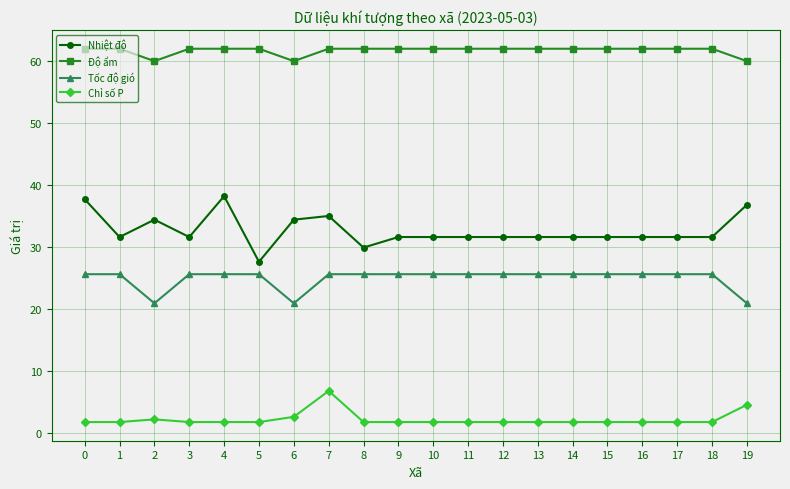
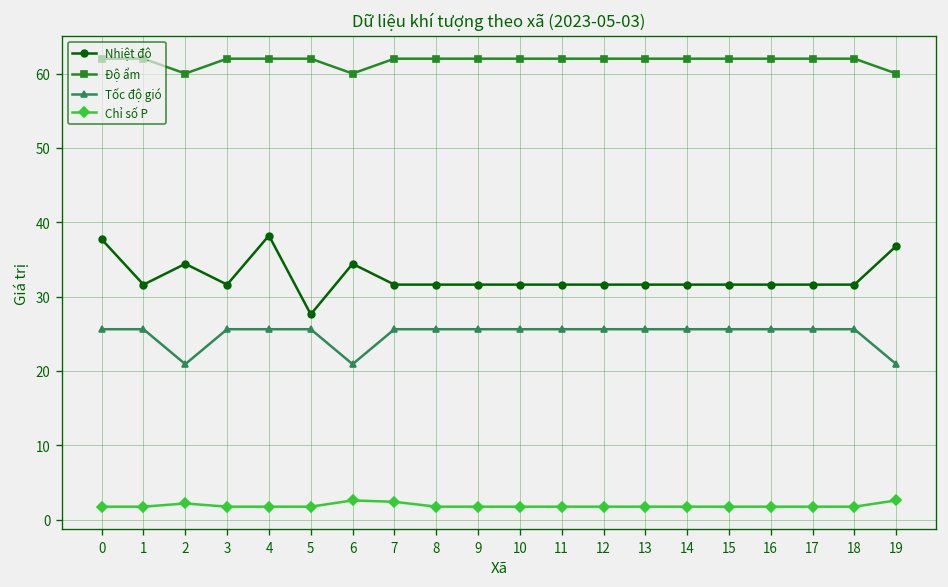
  {
    "Nhiệt độ": {
      "0": 38,
      "1": 32,
      "2": 34,
      "3": 32,
      "4": 38,
      "5": 28,
      "6": 34,
-     "7": 35,
-     "8": 30,
+     "7": 32,
+     "8": 32,
      "9": 32,
      "10": 32,
      "11": 32,
      "12": 32,
      "13": 32,
      "14": 32,
      "15": 32,
      "16": 32,
      "17": 32,
      "18": 32,
      "19": 37
    },
    "Chỉ số P": {
      "0": 2,
      "1": 2,
      "2": 2,
      "3": 2,
      "4": 2,
      "5": 2,
      "6": 3,
-     "7": 7,
+     "7": 2,
      "8": 2,
      "9": 2,
      "10": 2,
      "11": 2,
      "12": 2,
      "13": 2,
      "14": 2,
      "15": 2,
      "16": 2,
      "17": 2,
      "18": 2,
-     "19": 5
+     "19": 3
    }
  }
